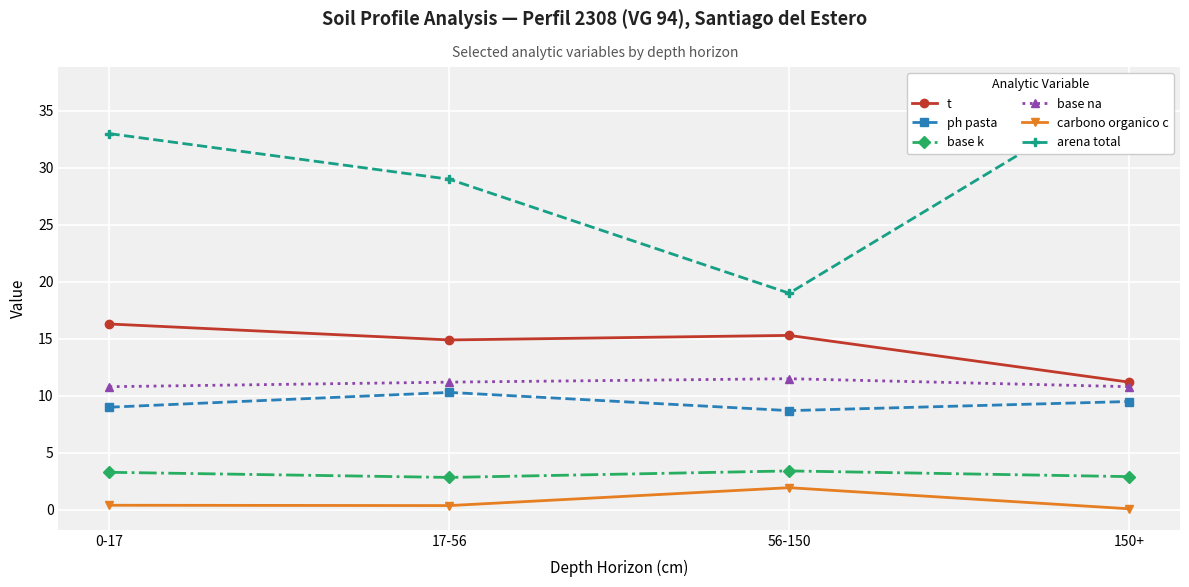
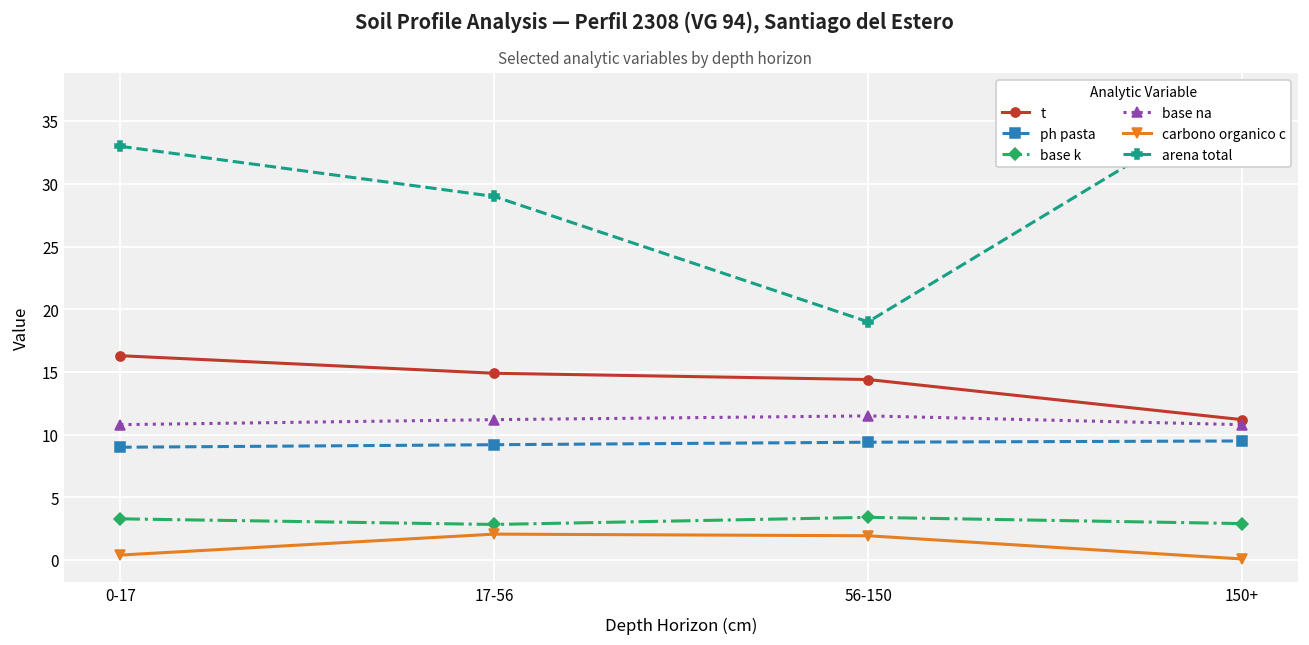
  {
    "t": {
      "0-17": 16.3,
      "17-56": 14.9,
-     "56-150": 15.3,
+     "56-150": 14.4,
      "150+": 11.2
    },
    "ph pasta": {
      "0-17": 9.0,
-     "17-56": 10.3,
-     "56-150": 8.7,
+     "17-56": 9.2,
+     "56-150": 9.4,
      "150+": 9.5
    },
    "base na": {
      "0-17": 10.8,
      "17-56": 11.2,
      "56-150": 11.5,
      "150+": 10.8
    },
    "carbono organico c": {
      "0-17": 0.4,
-     "17-56": 0.4,
+     "17-56": 2.1,
      "56-150": 1.9,
      "150+": 0.1
    }
  }
